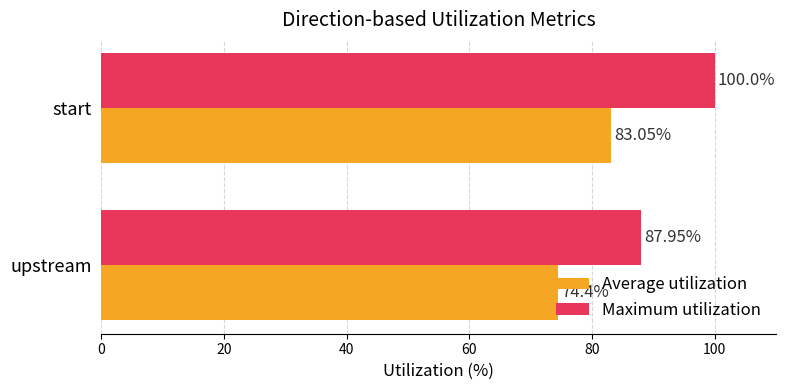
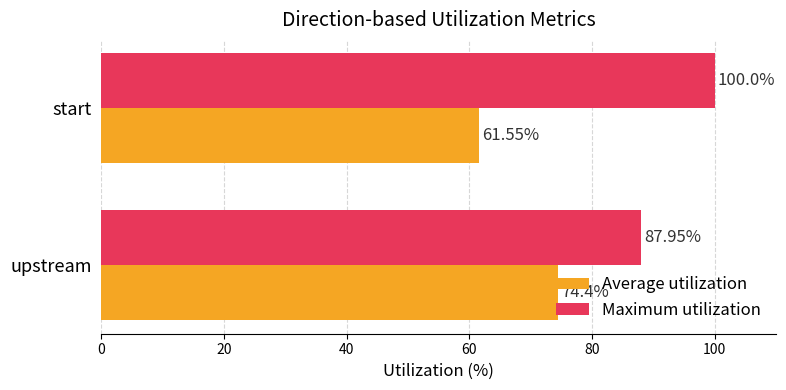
  {
    "Average utilization": {
-     "start": "83.05%",
+     "start": "61.55%",
      "upstream": "74.4%"
    },
    "Maximum utilization": {
      "start": "100.0%",
      "upstream": "87.95%"
    }
  }
